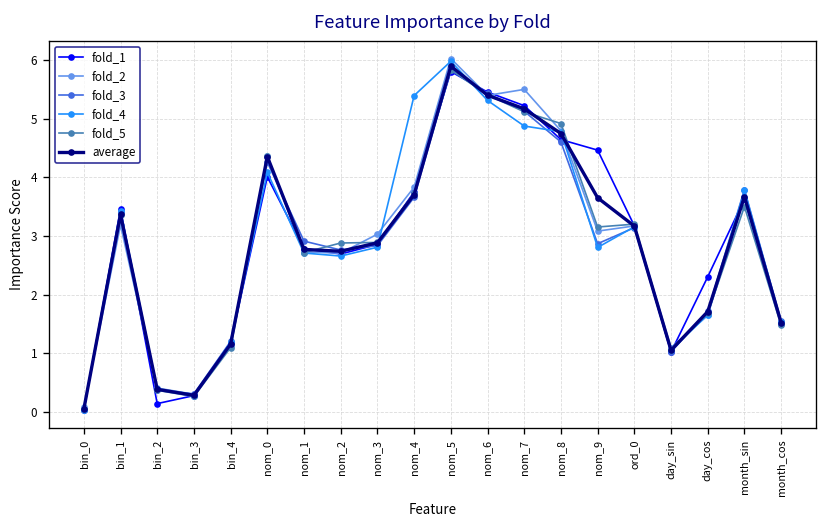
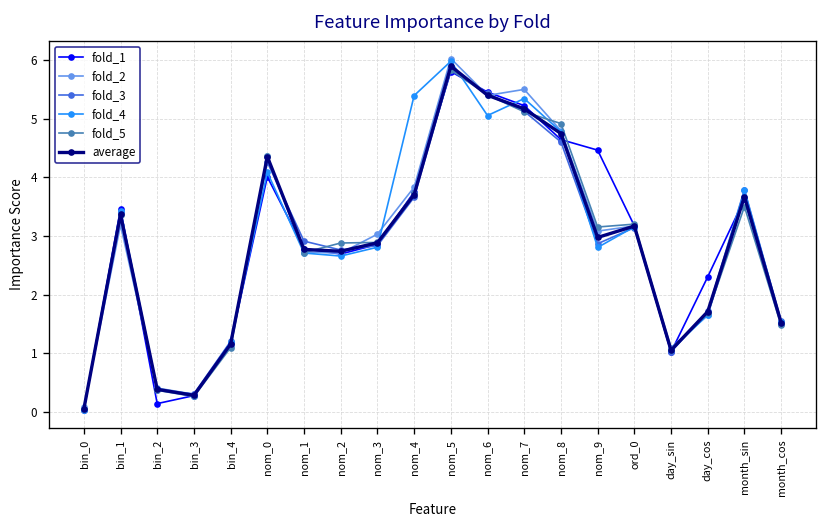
  {
    "fold_1": {
      "bin_2": 0.1,
      "nom_0": 4.0,
      "nom_7": 5.2,
      "nom_9": 4.5,
      "day_cos": 2.3
    },
    "fold_4": {
      "nom_0": 4.1,
      "nom_4": 5.4,
-     "nom_6": 5.3,
-     "nom_7": 4.9,
+     "nom_6": 5.1,
+     "nom_7": 5.3,
      "nom_9": 2.8
    },
    "average": {
      "nom_5": 5.9,
-     "nom_9": 3.7
+     "nom_9": 3.0
    }
  }
